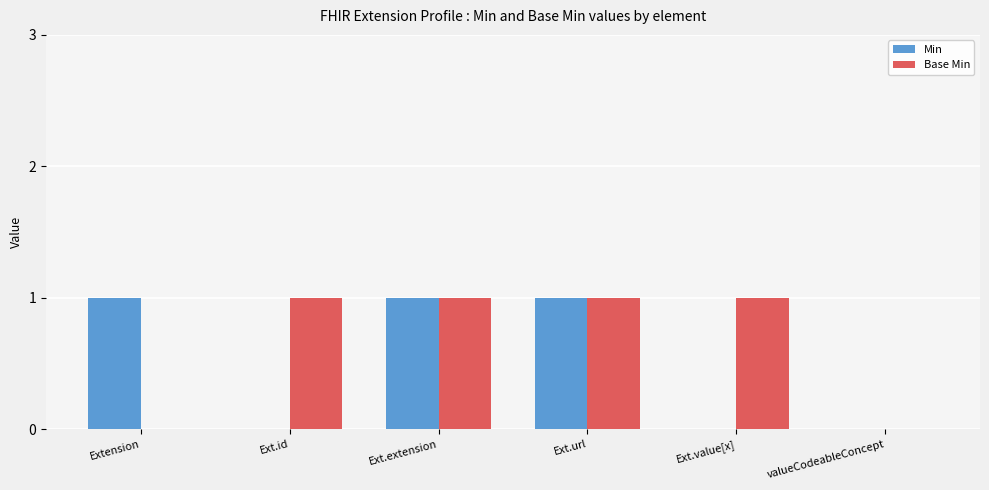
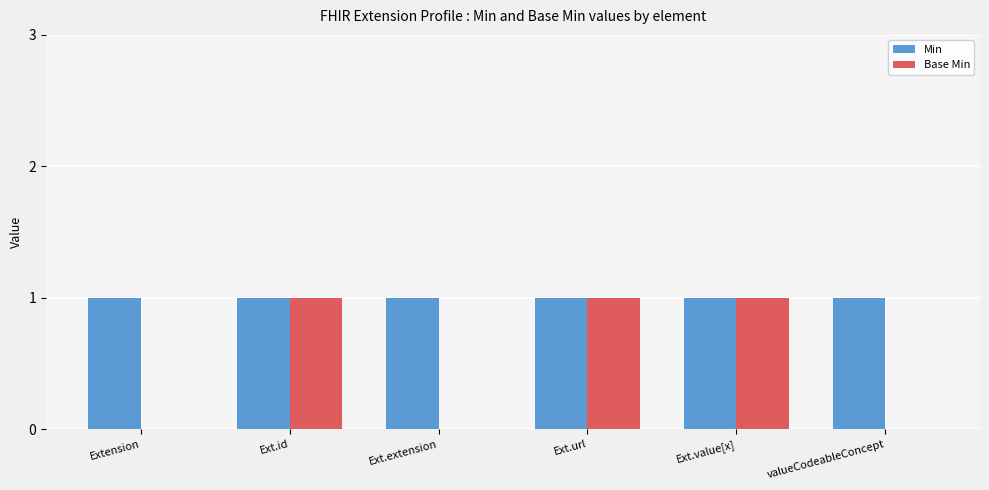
  {
    "Min": {
      "Extension": 1,
-     "Ext.id": 0,
+     "Ext.id": 1,
      "Ext.extension": 1,
      "Ext.url": 1,
-     "Ext.value[x]": 0,
-     "valueCodeableConcept": 0
+     "Ext.value[x]": 1,
+     "valueCodeableConcept": 1
    },
    "Base Min": {
      "Extension": 0,
      "Ext.id": 1,
-     "Ext.extension": 1,
+     "Ext.extension": 0,
      "Ext.url": 1,
      "Ext.value[x]": 1,
      "valueCodeableConcept": 0
    }
  }
